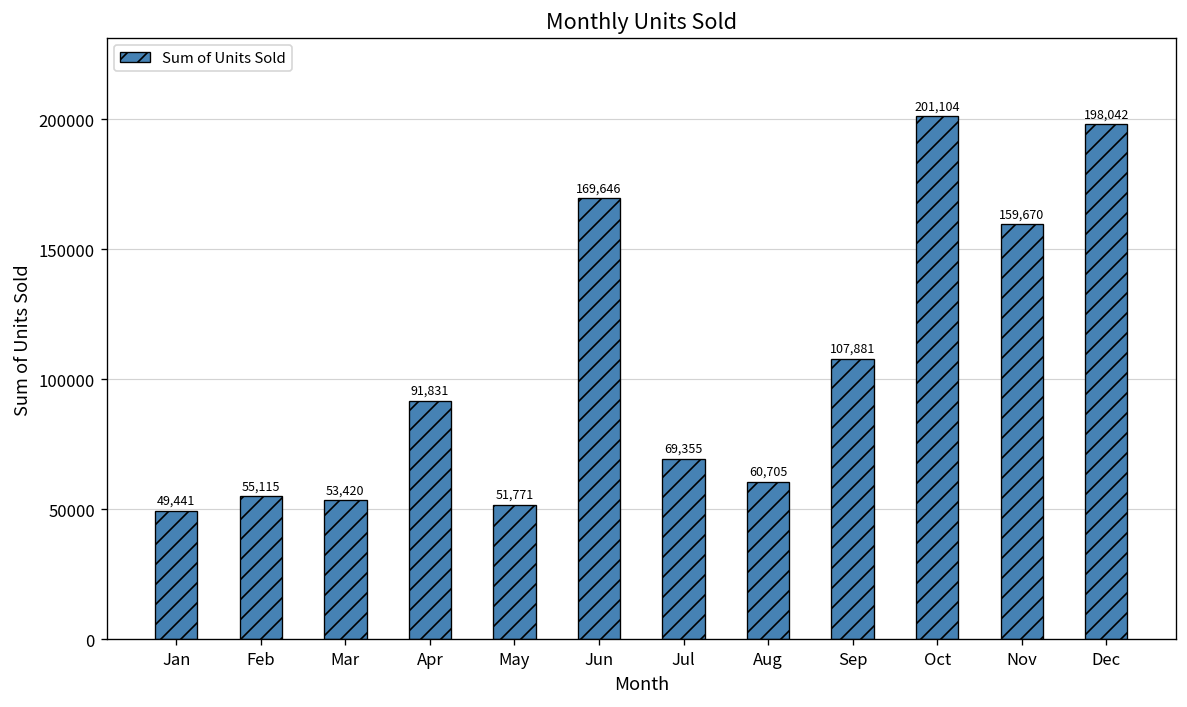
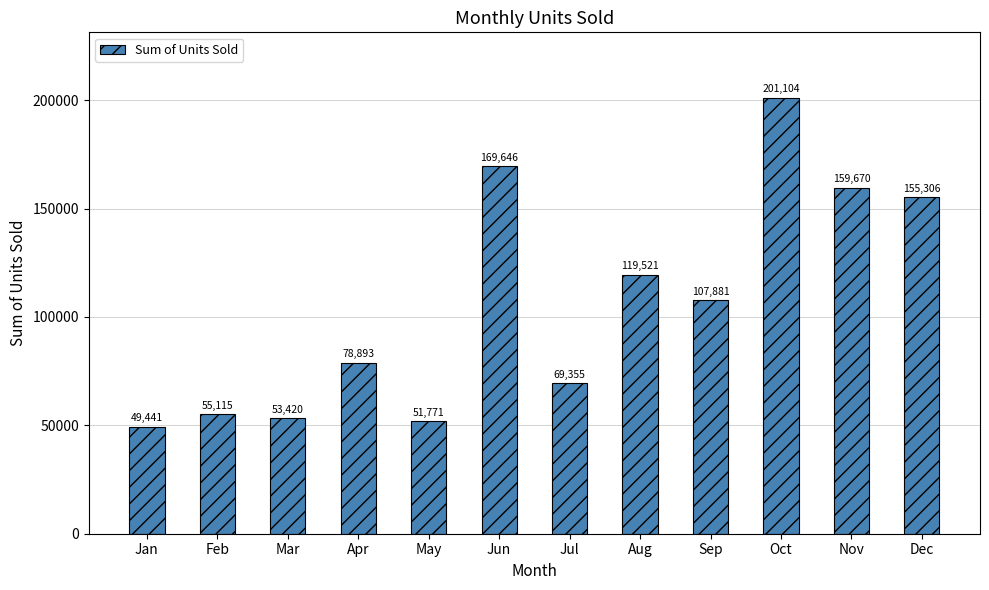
  {
    "Jan": "49,441",
    "Feb": "55,115",
    "Mar": "53,420",
-   "Apr": "91,831",
+   "Apr": "78,893",
    "May": "51,771",
    "Jun": "169,646",
    "Jul": "69,355",
-   "Aug": "60,705",
+   "Aug": "119,521",
    "Sep": "107,881",
    "Oct": "201,104",
    "Nov": "159,670",
-   "Dec": "198,042"
+   "Dec": "155,306"
  }
